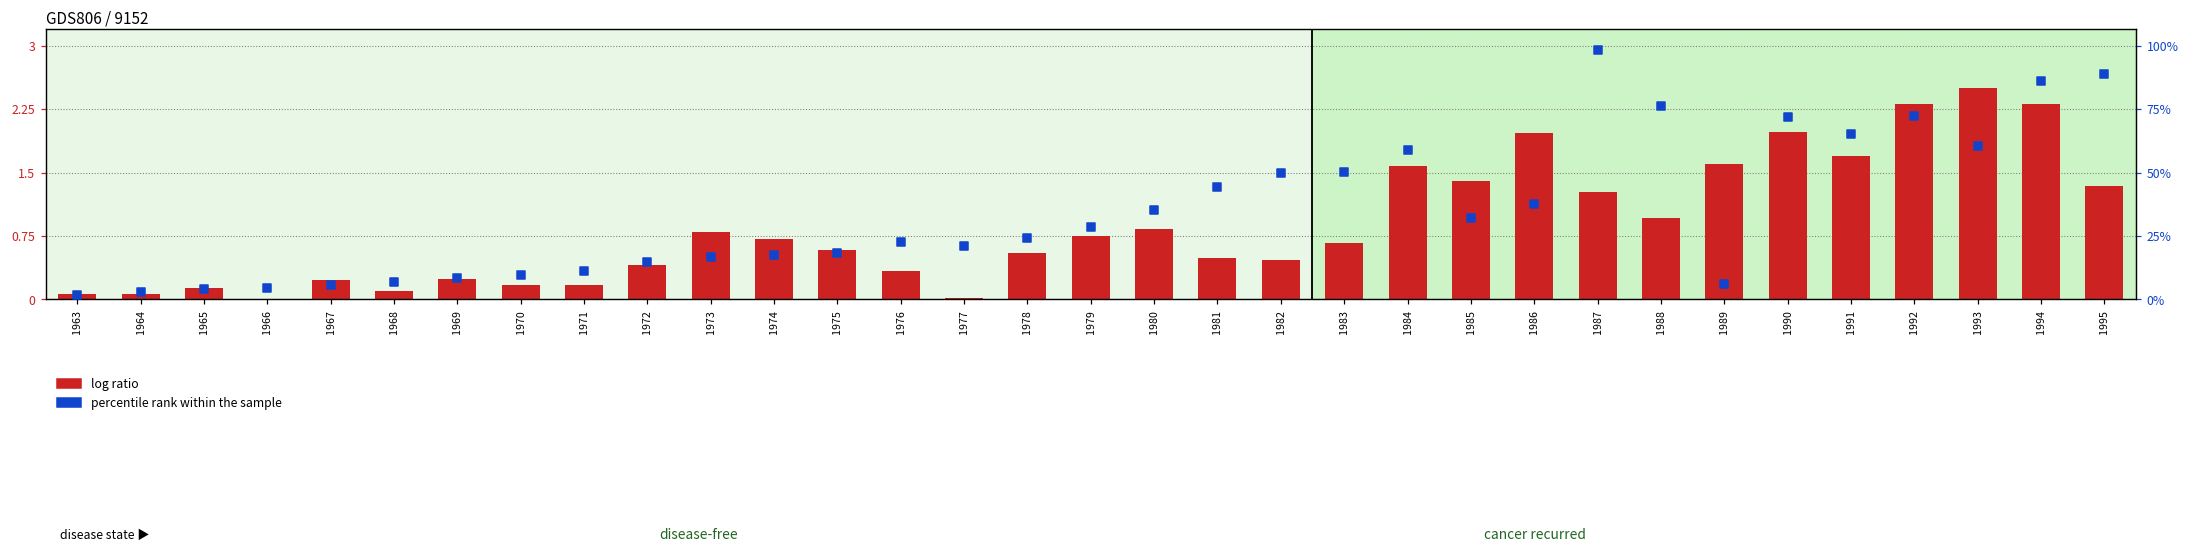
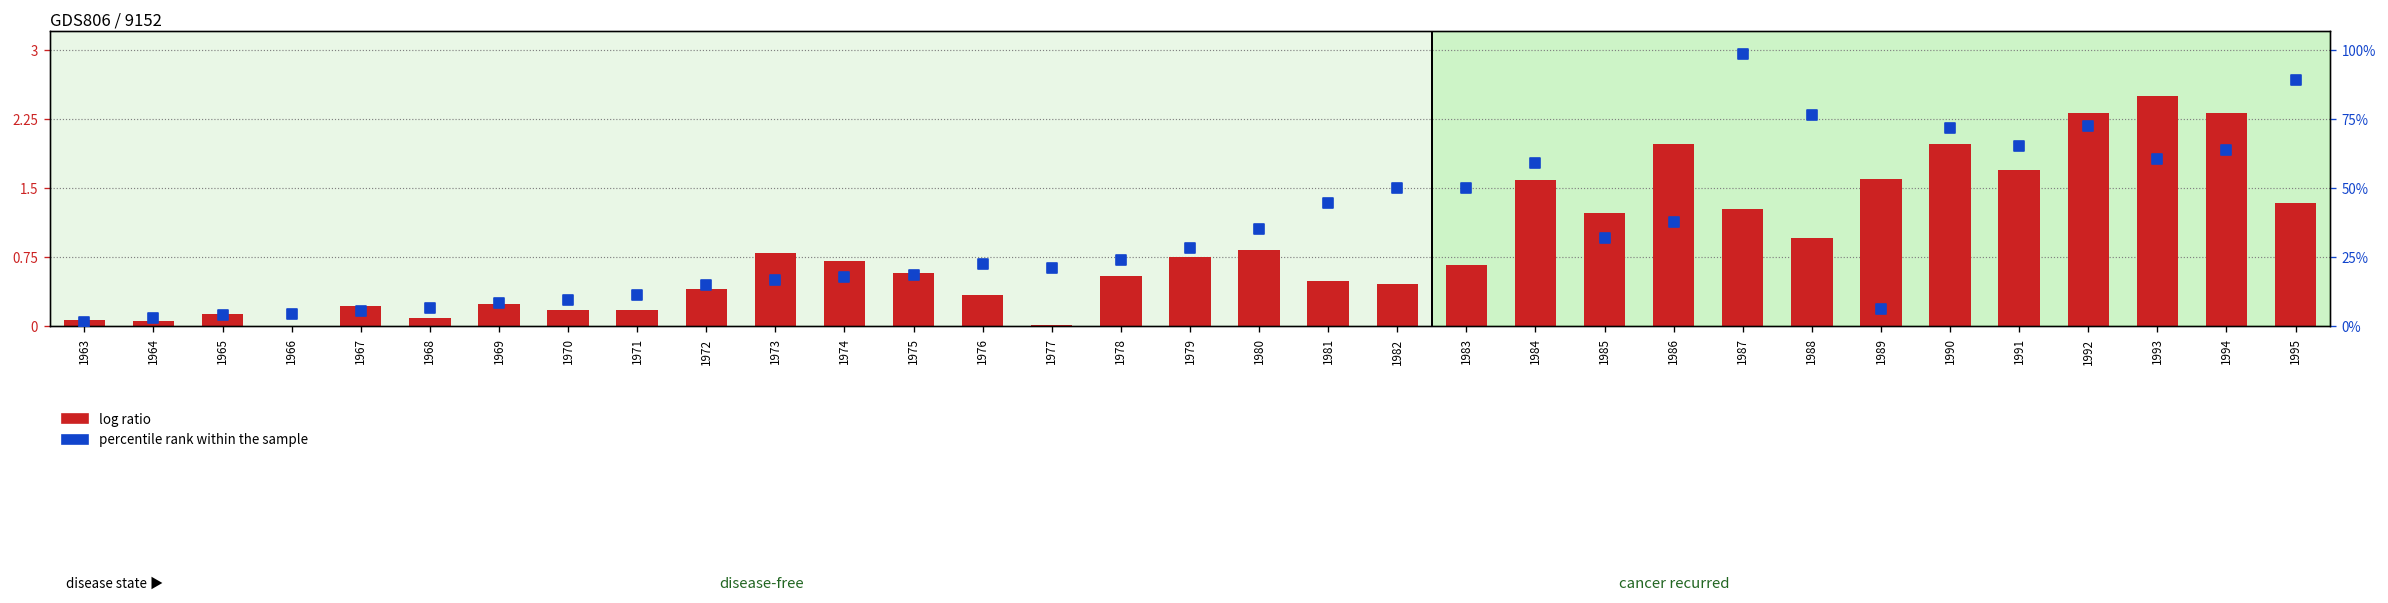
  {
    "log ratio": {
      "1963": "0.1",
      "1964": "0.1",
      "1965": "0.1",
      "1966": "0.0",
      "1967": "0.2",
      "1968": "0.1",
      "1969": "0.2",
      "1970": "0.2",
      "1971": "0.2",
      "1972": "0.4",
      "1973": "0.8",
      "1974": "0.7",
      "1975": "0.6",
      "1976": "0.3",
      "1978": "0.5",
      "1979": "0.7",
      "1980": "0.8",
      "1981": "0.5",
      "1982": "0.5",
      "1983": "0.7",
      "1984": "1.6",
-     "1985": "1.4",
+     "1985": "1.2",
      "1986": "2.0",
      "1987": "1.3",
      "1988": "1.0",
      "1989": "1.6",
      "1990": "2.0",
      "1991": "1.7",
      "1992": "2.3",
      "1993": "2.5",
      "1994": "2.3",
      "1995": "1.3"
    },
    "percentile rank within the sample": {
-     "1994": "86%"
+     "1994": "64%"
    }
  }
